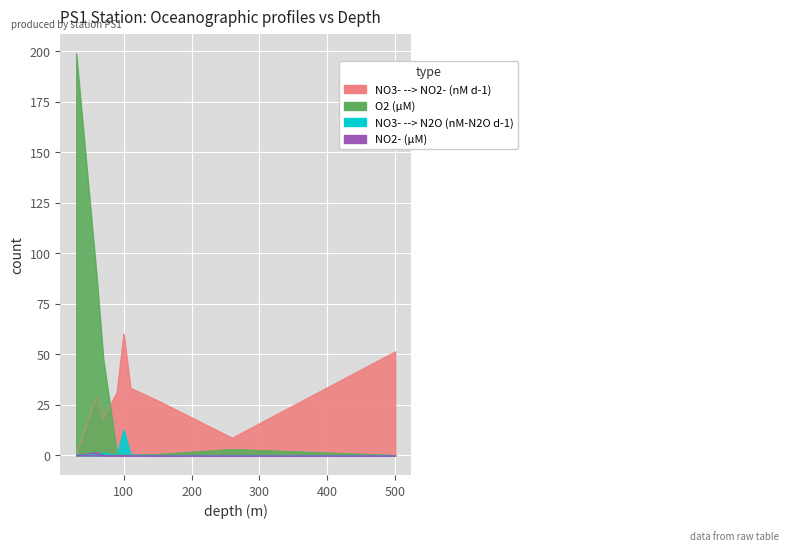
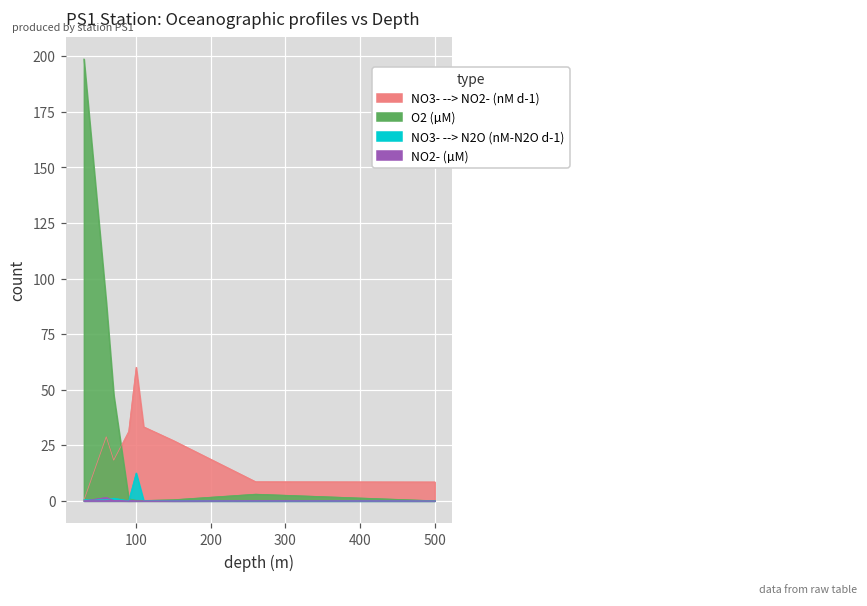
  {
    "NO3- --> NO2- (nM d-1)": {
      "100": 60,
-     "500": 51
+     "500": 9
    },
    "NO3- --> N2O (nM-N2O d-1)": {
      "100": 13
    }
  }
